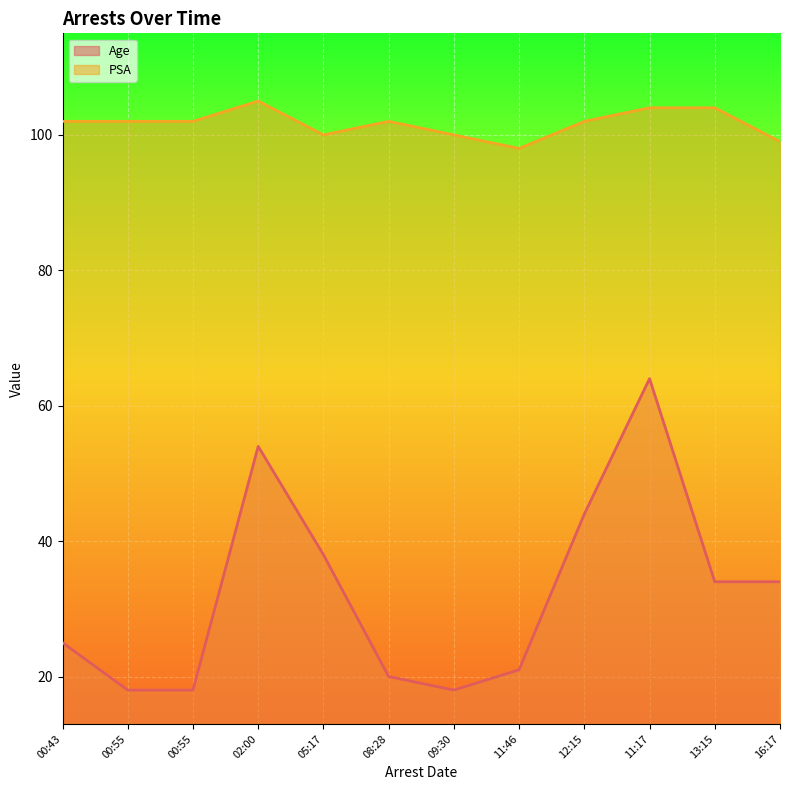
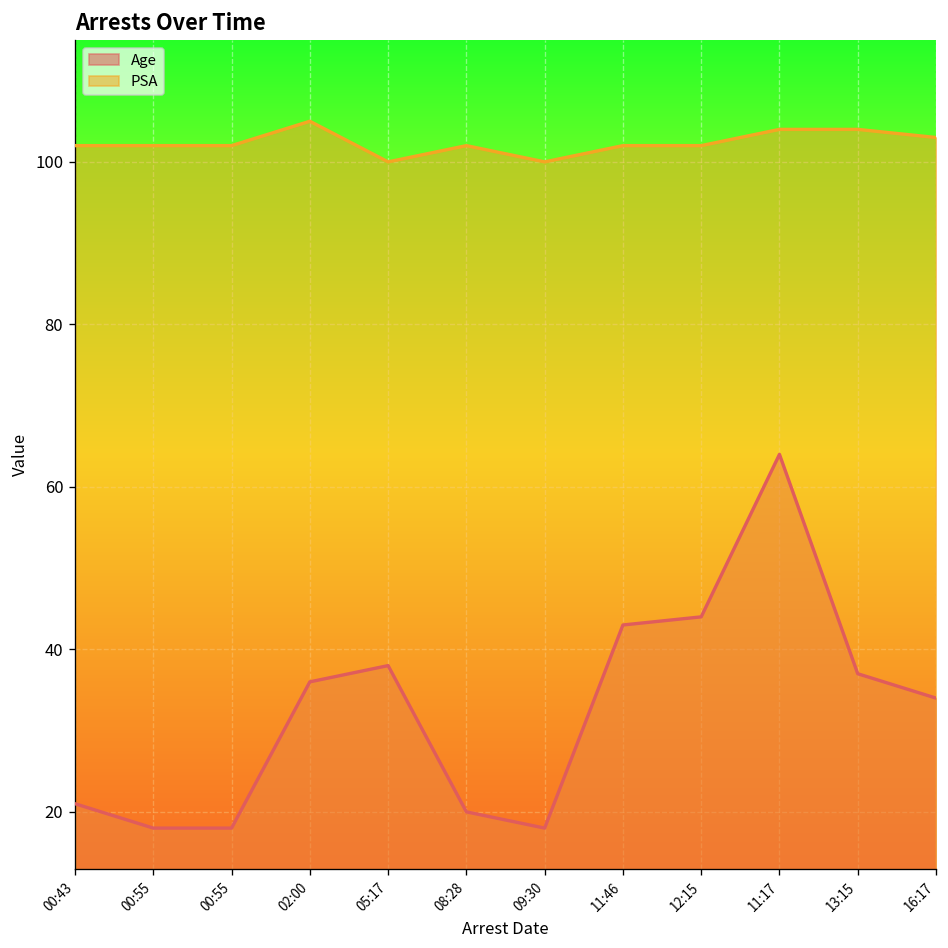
  {
    "Age": {
-     "00:43": 25,
-     "02:00": 54,
+     "00:43": 21,
+     "02:00": 36,
      "05:17": 38,
      "08:28": 20,
      "09:30": 18,
-     "11:46": 21,
+     "11:46": 43,
      "12:15": 44,
      "11:17": 64,
-     "13:15": 34,
+     "13:15": 37,
      "16:17": 34
    },
    "PSA": {
      "00:43": 102,
      "02:00": 105,
      "05:17": 100,
      "08:28": 102,
      "09:30": 100,
-     "11:46": 98,
+     "11:46": 102,
      "12:15": 102,
      "11:17": 104,
      "13:15": 104,
-     "16:17": 99
+     "16:17": 103
    }
  }
